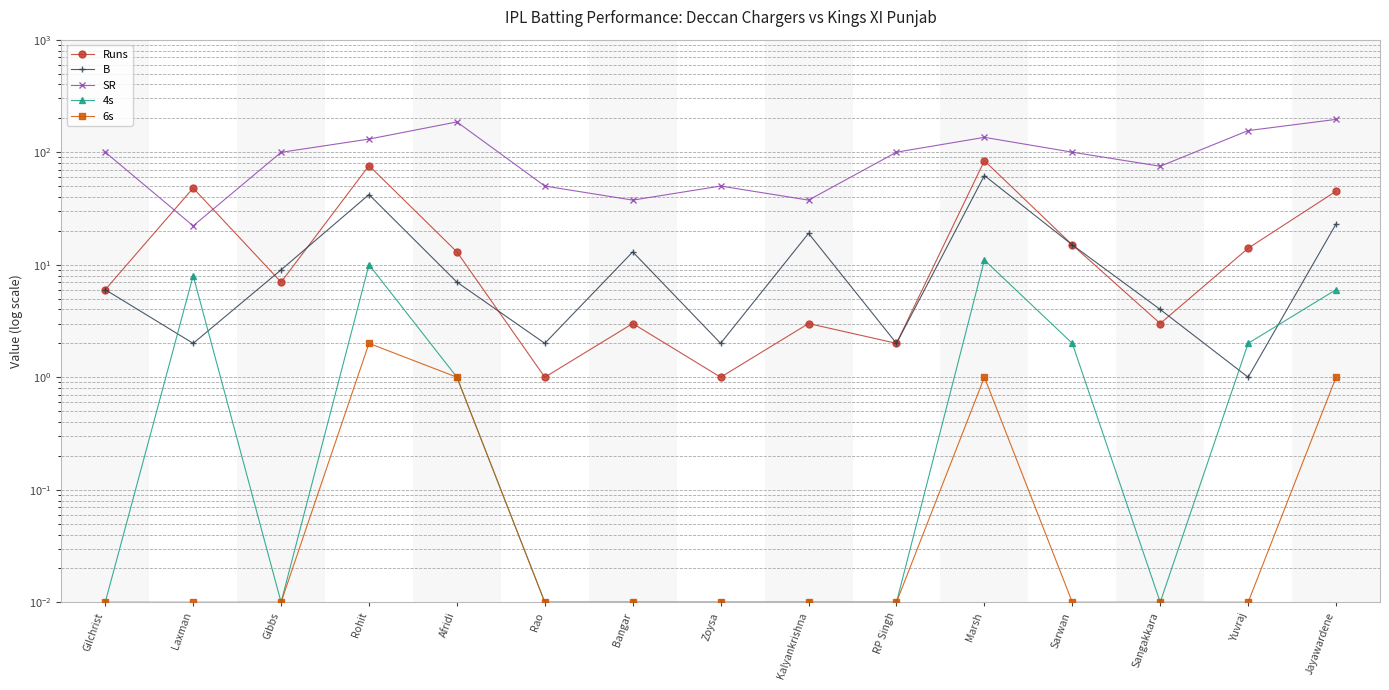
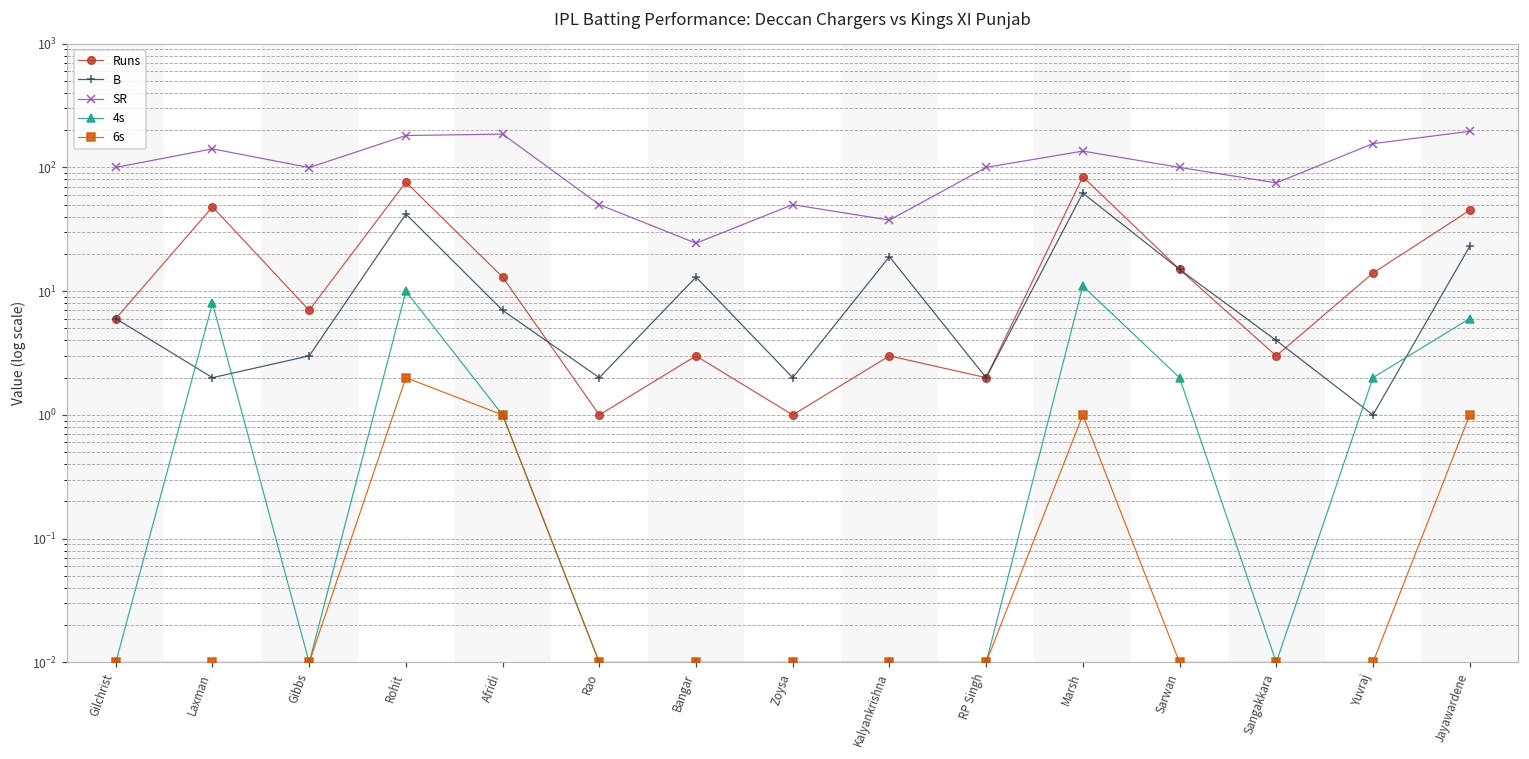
  {
    "B": {
      "Laxman": 2,
-     "Gibbs": 9,
+     "Gibbs": 3,
      "Rohit": 42,
      "Afridi": 7,
      "Rao": 2,
      "Bangar": 13,
      "Zoysa": 2,
      "Kalyankrishna": 19,
      "Marsh": 60,
      "Sangakkara": 4,
      "Yuvraj": 1,
      "Jayawardene": 23
    },
    "SR": {
      "Gilchrist": 100,
-     "Laxman": 22,
+     "Laxman": 140,
      "Gibbs": 100,
-     "Rohit": 130,
+     "Rohit": 180,
      "Afridi": 190,
      "Rao": 50,
-     "Bangar": 38,
+     "Bangar": 24,
      "Zoysa": 50,
      "Kalyankrishna": 38,
      "RP Singh": 100,
      "Marsh": 140,
      "Sarwan": 100,
      "Sangakkara": 80,
      "Yuvraj": 160,
      "Jayawardene": 200
    },
    "4s": {
      "Laxman": 8,
      "Rohit": 10,
      "Marsh": 11,
      "Sarwan": 2,
      "Yuvraj": 2,
      "Jayawardene": 6
    }
  }
